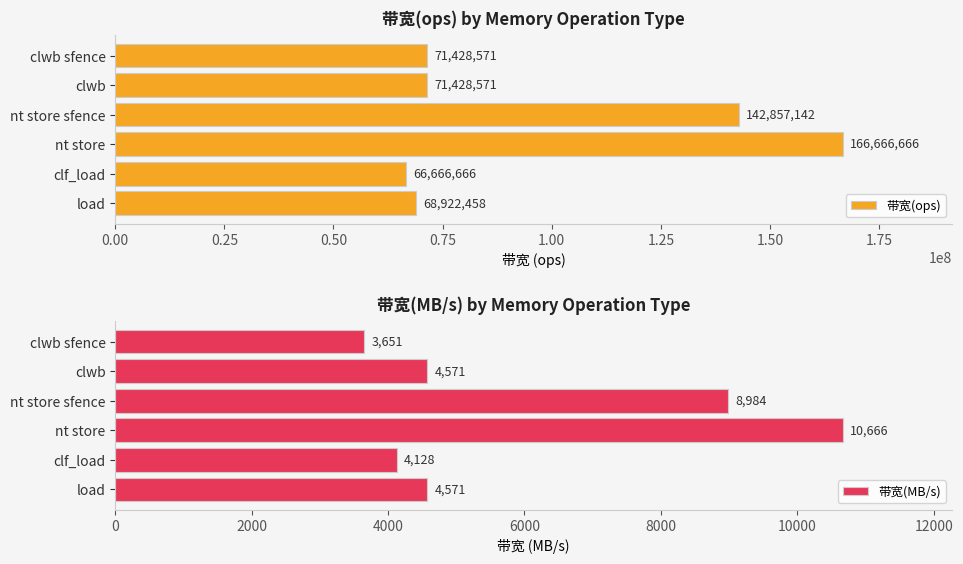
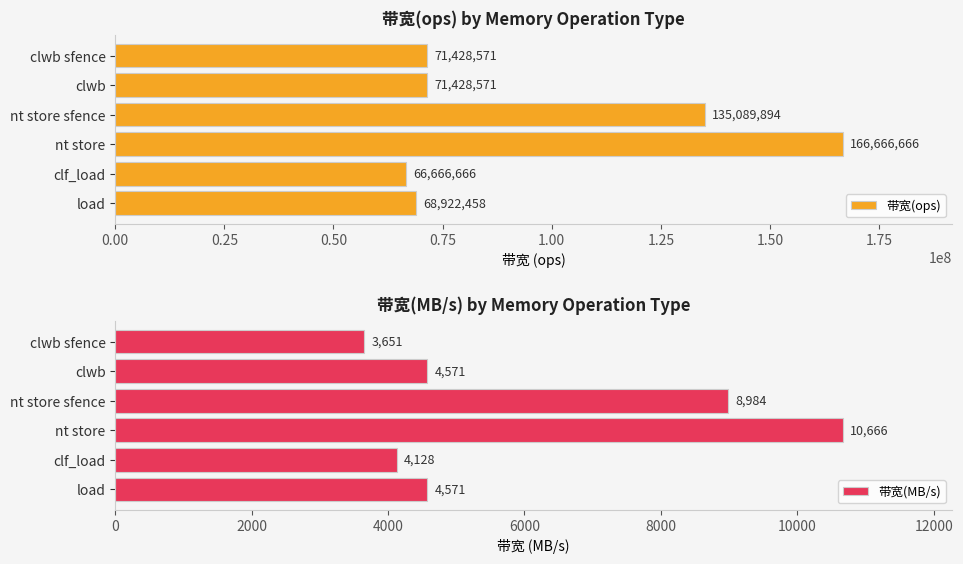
  {
    "带宽(ops) by Memory Operation Type": {
      "clwb sfence": "71,428,571",
      "clwb": "71,428,571",
-     "nt store sfence": "142,857,142",
+     "nt store sfence": "135,089,894",
      "nt store": "166,666,666",
      "clf_load": "66,666,666",
      "load": "68,922,458"
    },
    "带宽(MB/s) by Memory Operation Type": {
      "clwb sfence": "3,651",
      "clwb": "4,571",
      "nt store sfence": "8,984",
      "nt store": "10,666",
      "clf_load": "4,128",
      "load": "4,571"
    }
  }
